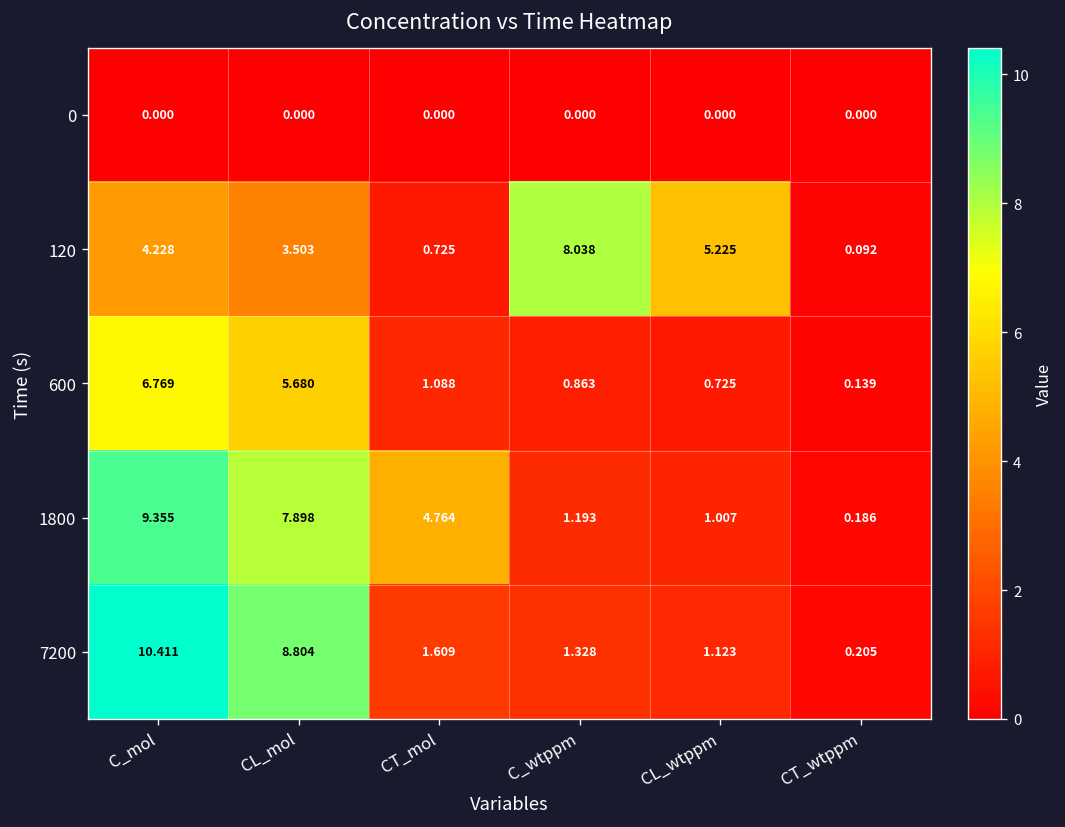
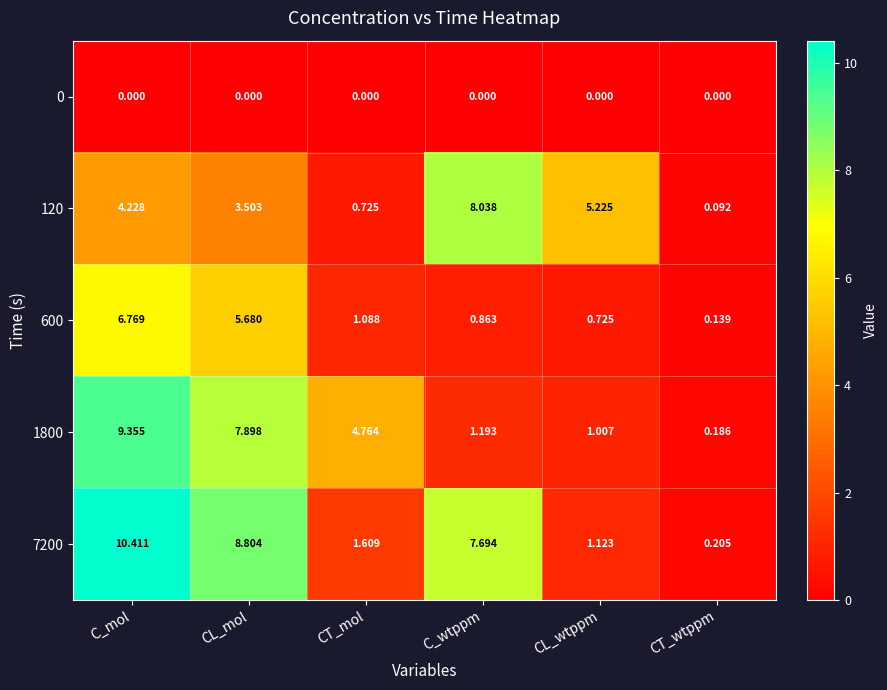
  {
    "0": {
      "C_mol": 0.000,
      "CL_mol": 0.000,
      "CT_mol": 0.000,
      "C_wtppm": 0.000,
      "CL_wtppm": 0.000,
      "CT_wtppm": 0.000
    },
    "120": {
      "C_mol": 4.228,
      "CL_mol": 3.503,
      "CT_mol": 0.725,
      "C_wtppm": 8.038,
      "CL_wtppm": 5.225,
      "CT_wtppm": 0.092
    },
    "600": {
      "C_mol": 6.769,
      "CL_mol": 5.680,
      "CT_mol": 1.088,
      "C_wtppm": 0.863,
      "CL_wtppm": 0.725,
      "CT_wtppm": 0.139
    },
    "1800": {
      "C_mol": 9.355,
      "CL_mol": 7.898,
      "CT_mol": 4.764,
      "C_wtppm": 1.193,
      "CL_wtppm": 1.007,
      "CT_wtppm": 0.186
    },
    "7200": {
      "C_mol": 10.411,
      "CL_mol": 8.804,
      "CT_mol": 1.609,
-     "C_wtppm": 1.328,
+     "C_wtppm": 7.694,
      "CL_wtppm": 1.123,
      "CT_wtppm": 0.205
    }
  }
